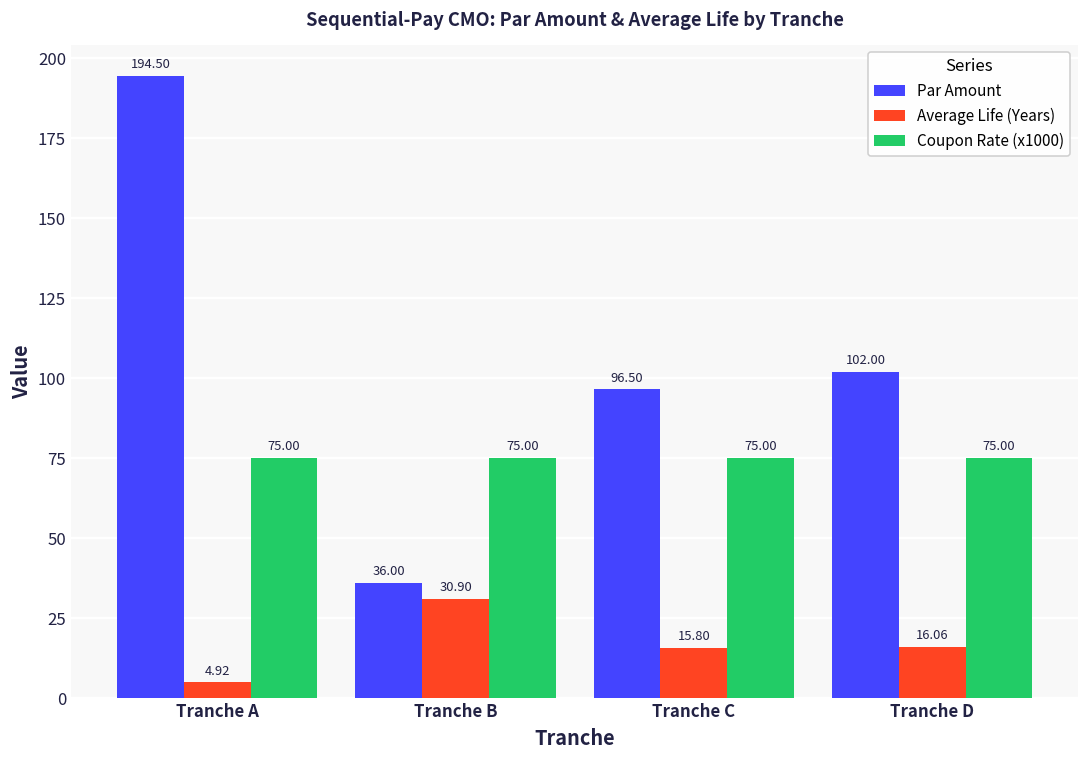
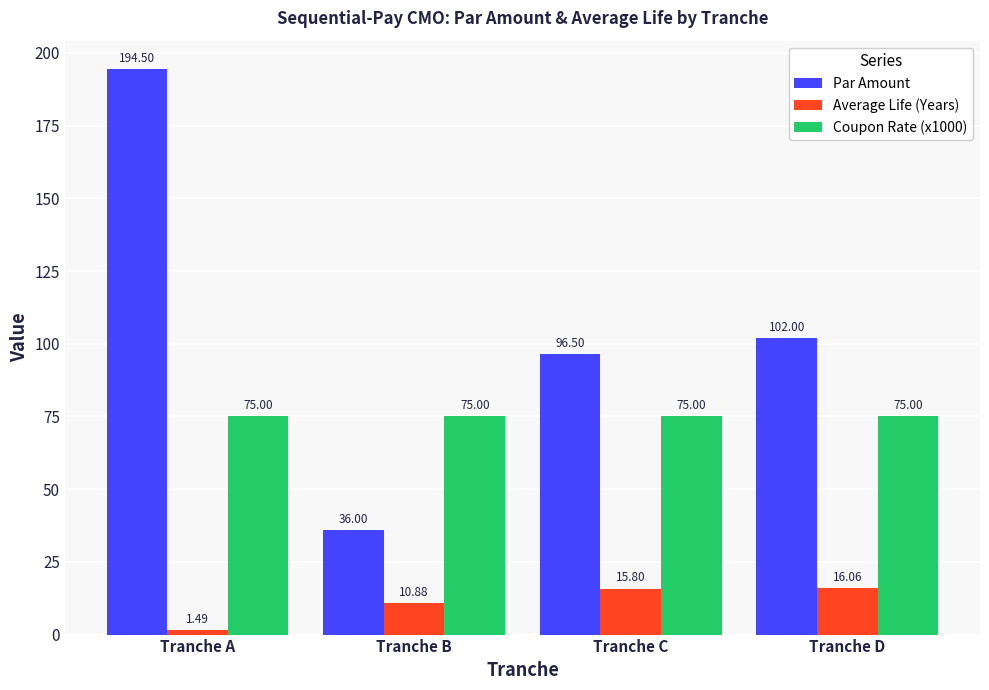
  {
    "Par Amount": {
      "Tranche A": 194.50,
      "Tranche B": 36.00,
      "Tranche C": 96.50,
      "Tranche D": 102.00
    },
    "Average Life (Years)": {
-     "Tranche A": 4.92,
-     "Tranche B": 30.90,
+     "Tranche A": 1.49,
+     "Tranche B": 10.88,
      "Tranche C": 15.80,
      "Tranche D": 16.06
    },
    "Coupon Rate (x1000)": {
      "Tranche A": 75.00,
      "Tranche B": 75.00,
      "Tranche C": 75.00,
      "Tranche D": 75.00
    }
  }
